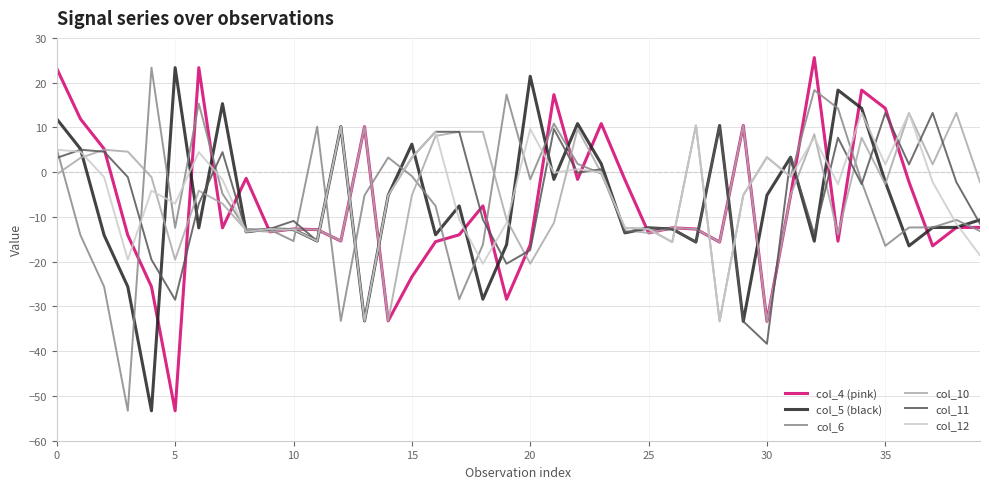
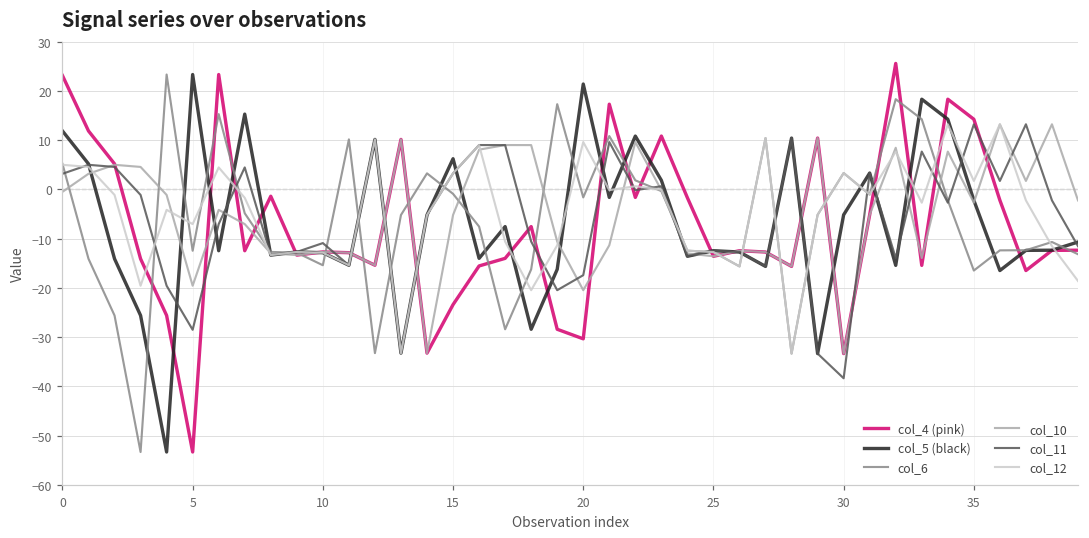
  {
    "col_4 (pink)": {
      "0": 23,
      "5": -53,
      "15": -23,
-     "20": -16,
+     "20": -30,
      "35": 14
    },
    "col_5 (black)": {
      "0": 12,
      "5": 23,
      "15": 6,
      "20": 21,
      "30": -5
    },
    "col_11": {
      "0": 3,
      "5": -28,
      "10": -11,
      "20": -17,
      "30": -38,
      "35": 13
    }
  }
